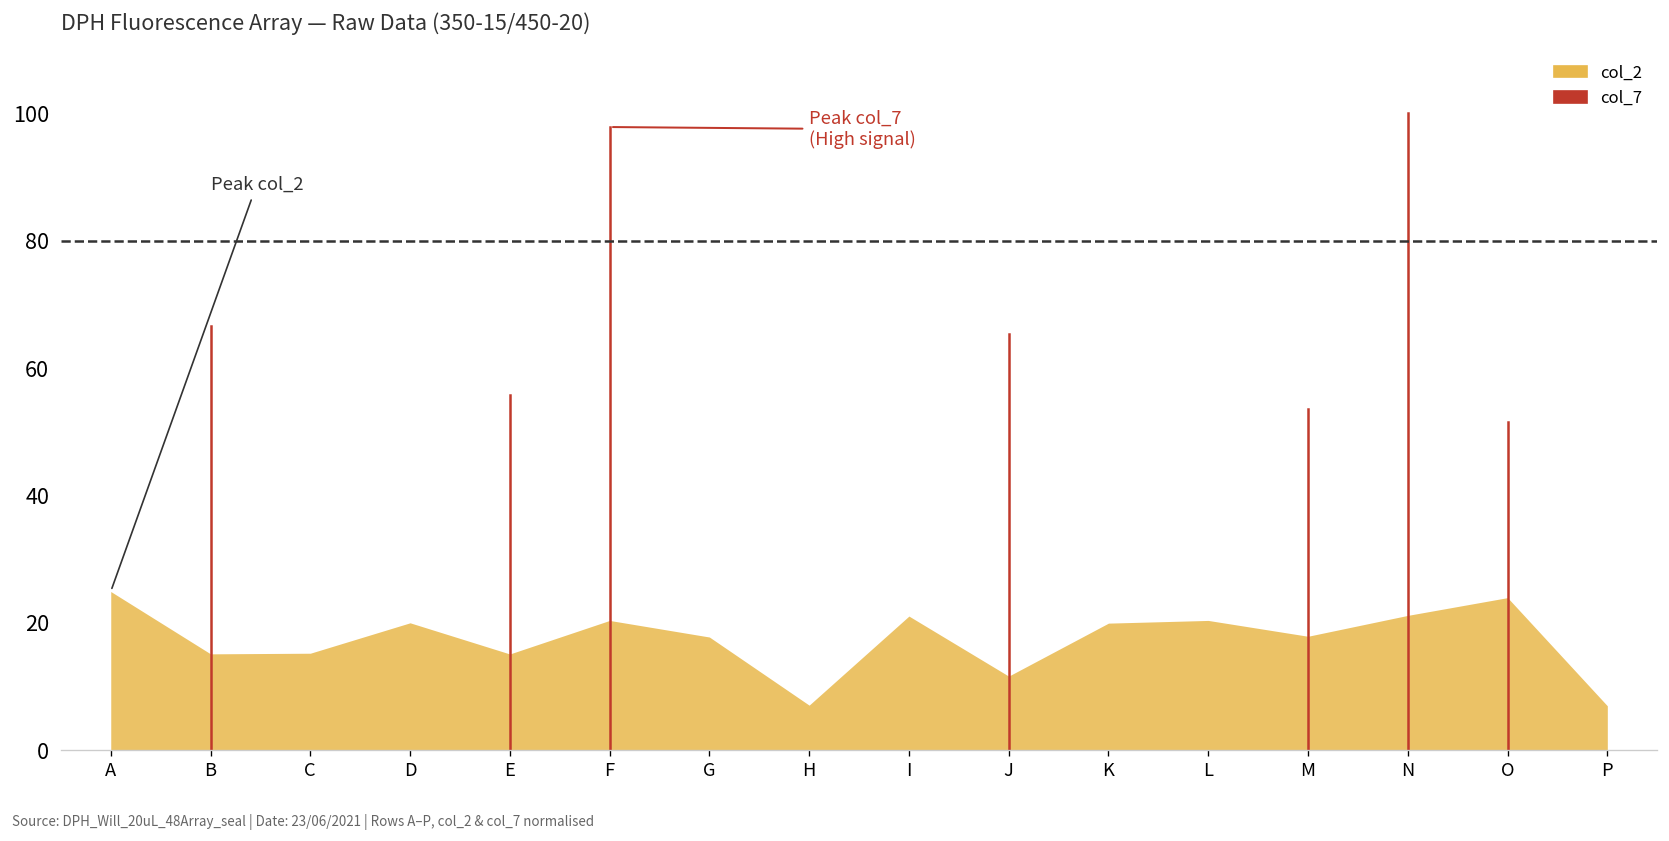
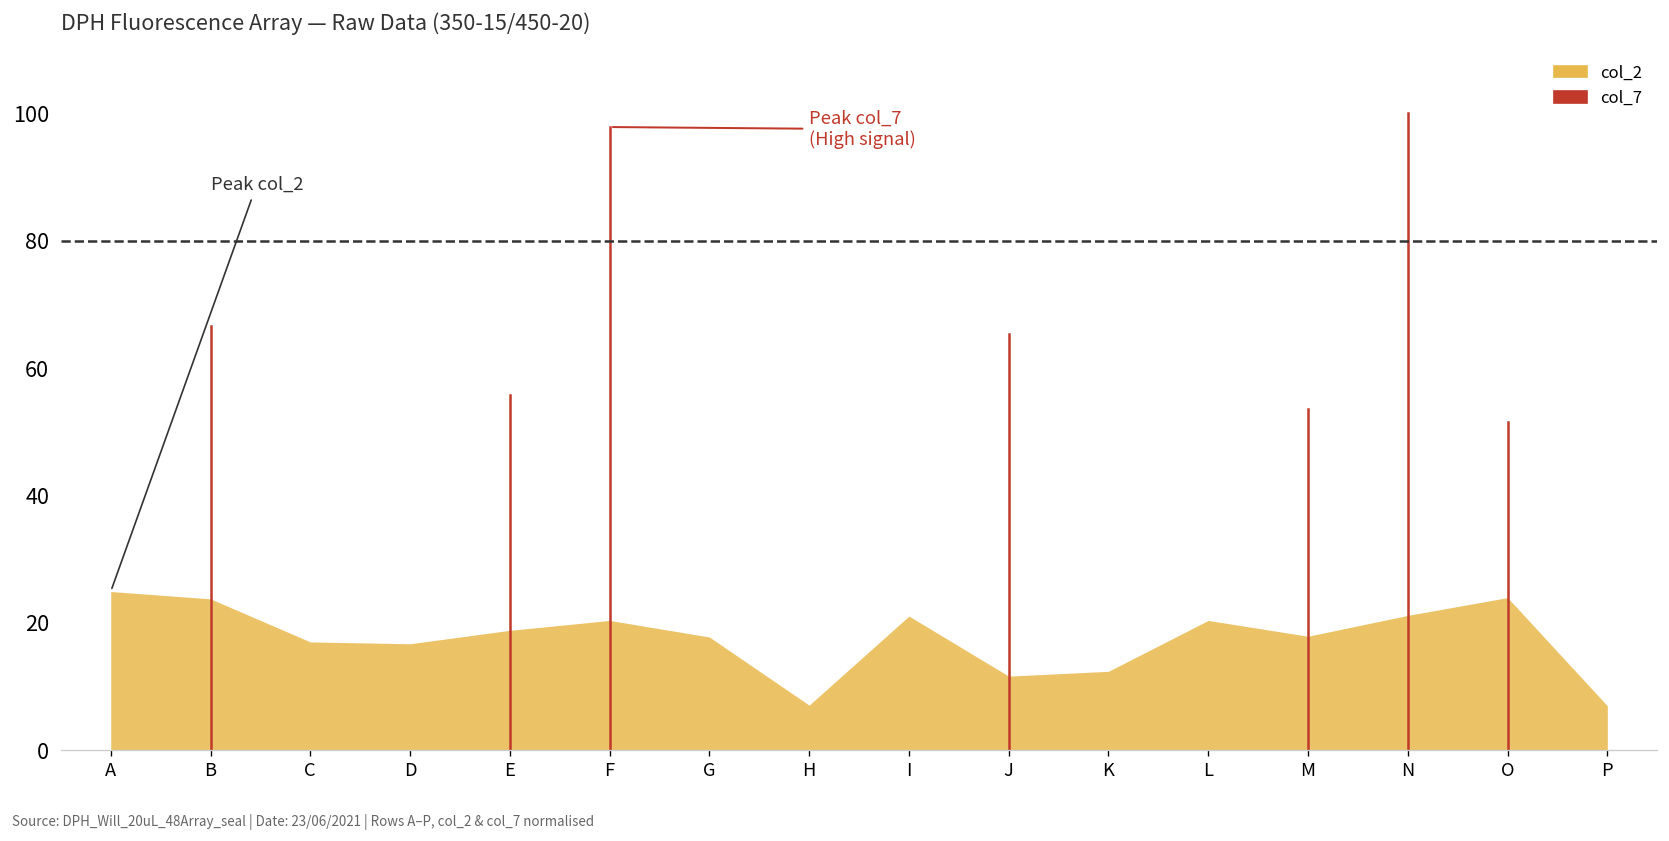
  {
    "col_2": {
      "A": 25,
-     "B": 15,
-     "C": 15,
-     "D": 20,
-     "E": 15,
+     "B": 24,
+     "C": 17,
+     "D": 17,
+     "E": 19,
      "F": 20,
      "G": 18,
      "H": 7,
      "I": 21,
      "J": 12,
-     "K": 20,
+     "K": 12,
      "L": 20,
      "M": 18,
      "N": 21,
      "O": 24,
      "P": 7
    }
  }
